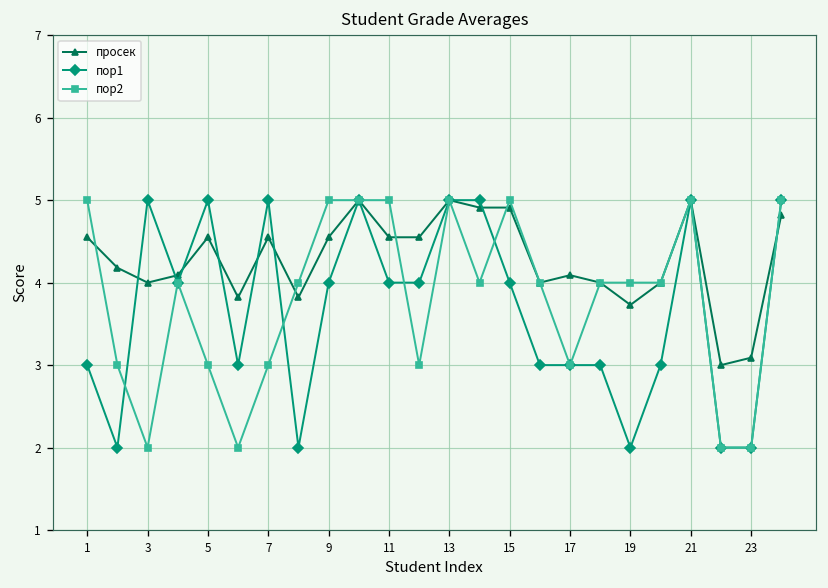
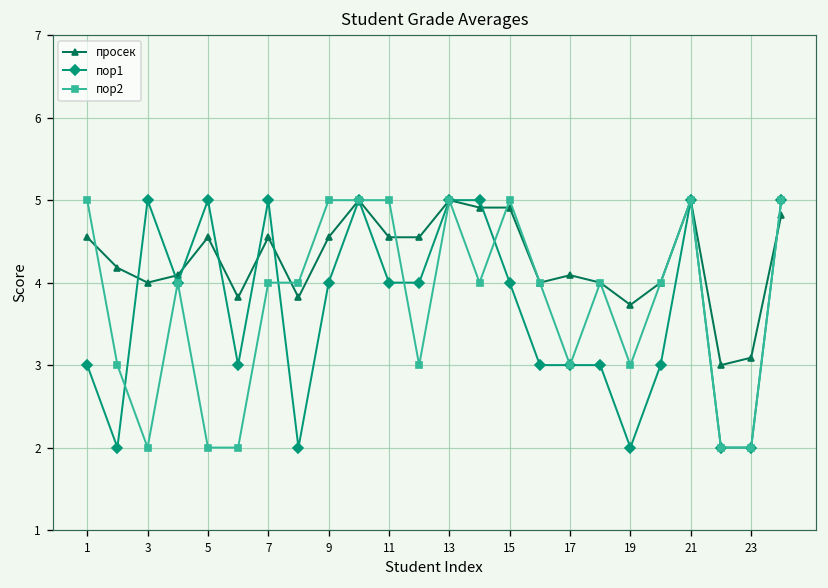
  {
    "пор2": {
      "1": 5,
      "3": 2,
-     "5": 3,
-     "7": 3,
+     "5": 2,
+     "7": 4,
      "9": 5,
      "11": 5,
      "15": 5,
-     "19": 4
+     "19": 3
    }
  }
